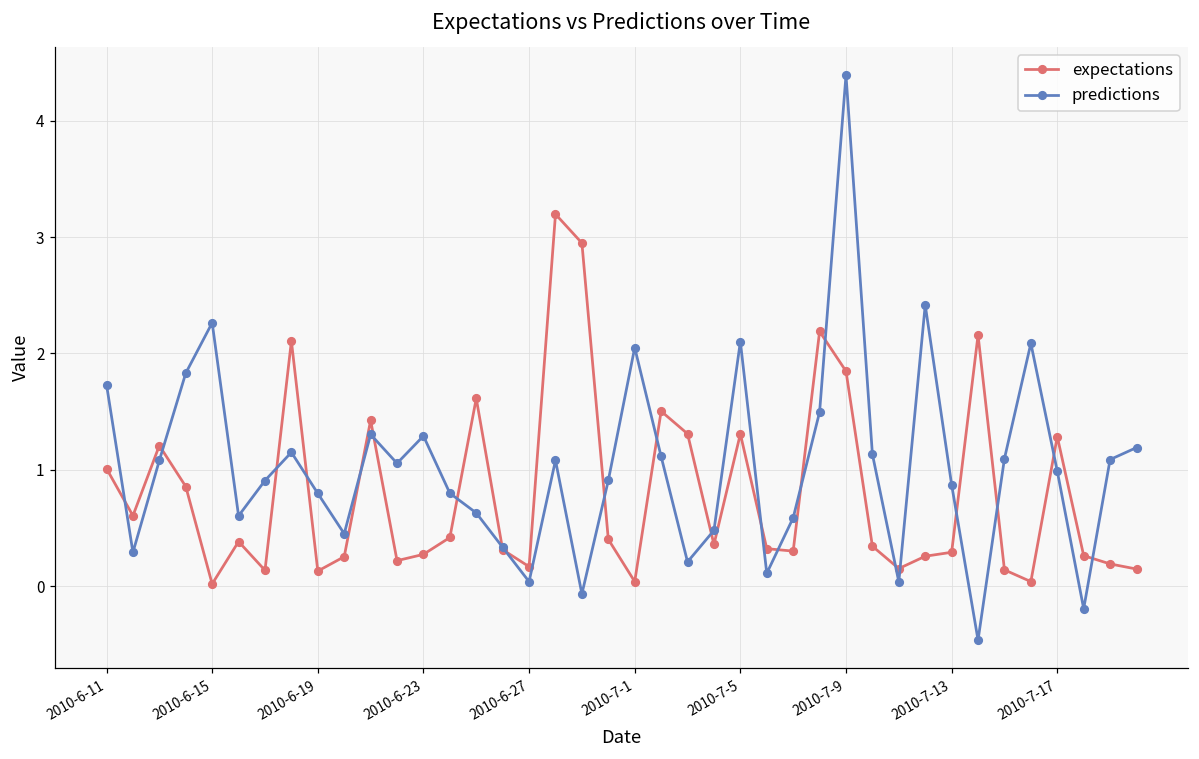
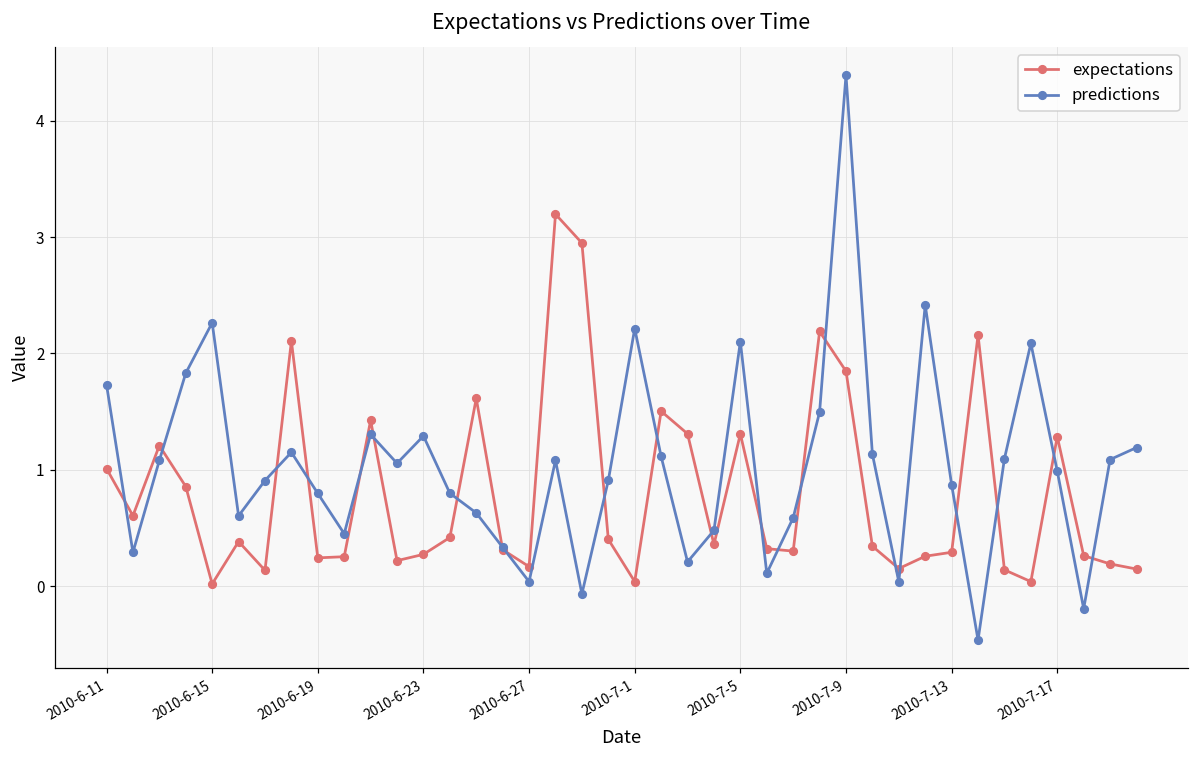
  {
    "expectations": {
      "2010-6-11": 1.01,
      "2010-6-15": 0.02,
-     "2010-6-19": 0.13,
+     "2010-6-19": 0.24,
      "2010-6-23": 0.27,
      "2010-6-27": 0.17,
      "2010-7-1": 0.04,
      "2010-7-5": 1.31,
      "2010-7-9": 1.85,
      "2010-7-13": 0.29,
      "2010-7-17": 1.29
    },
    "predictions": {
      "2010-6-11": 1.73,
      "2010-6-15": 2.26,
      "2010-6-19": 0.80,
      "2010-6-23": 1.29,
      "2010-6-27": 0.04,
-     "2010-7-1": 2.05,
+     "2010-7-1": 2.21,
      "2010-7-5": 2.10,
      "2010-7-9": 4.39,
      "2010-7-13": 0.87,
      "2010-7-17": 0.99
    }
  }
